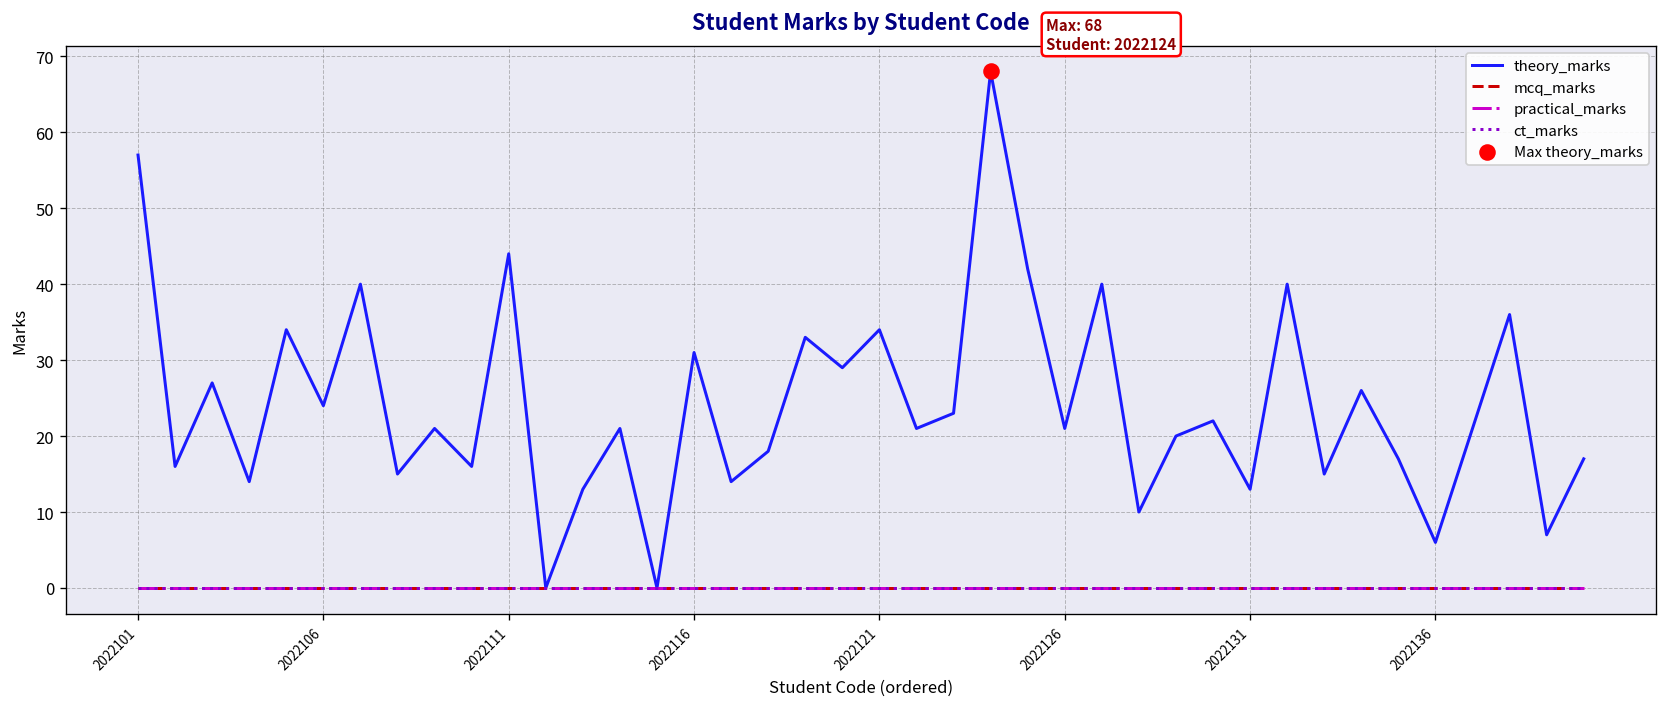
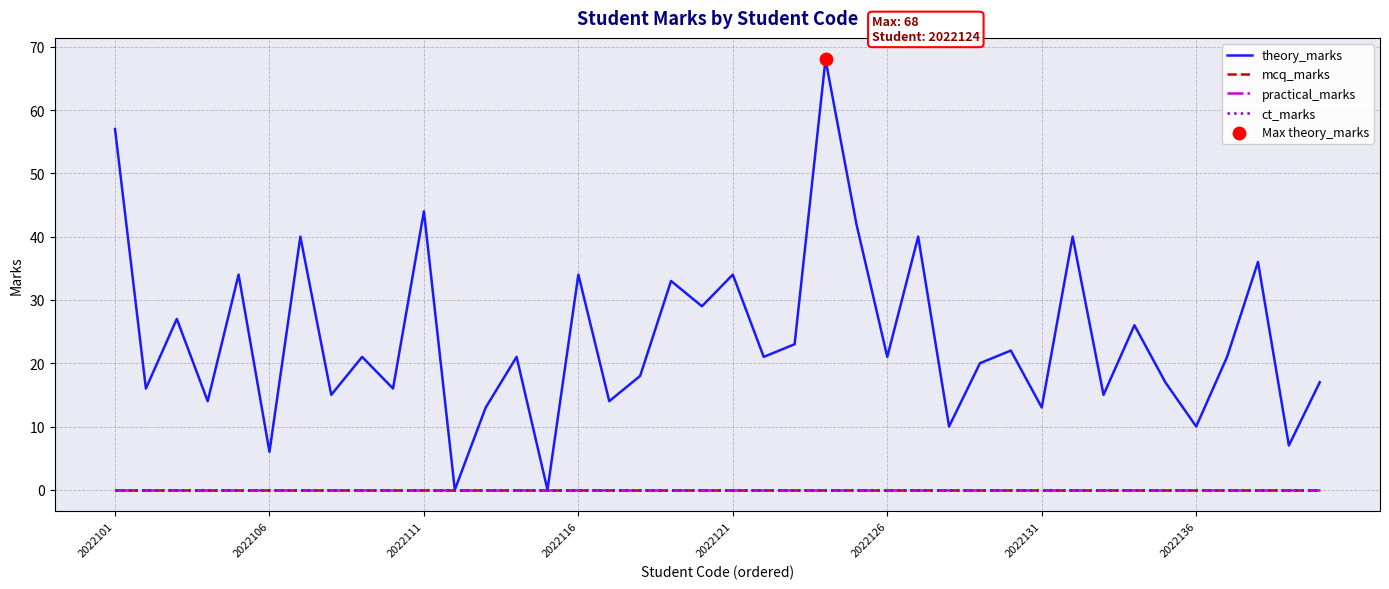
  {
    "theory_marks": {
      "2022101": 57,
-     "2022106": 24,
+     "2022106": 6,
      "2022111": 44,
-     "2022116": 31,
+     "2022116": 34,
      "2022121": 34,
      "2022126": 21,
      "2022131": 13,
-     "2022136": 6
+     "2022136": 10
    },
    "ct_marks": {
      "2022101": 0,
      "2022106": 0,
      "2022111": 0,
      "2022116": 0,
      "2022121": 0,
      "2022126": 0,
      "2022131": 0,
      "2022136": 0
    }
  }
